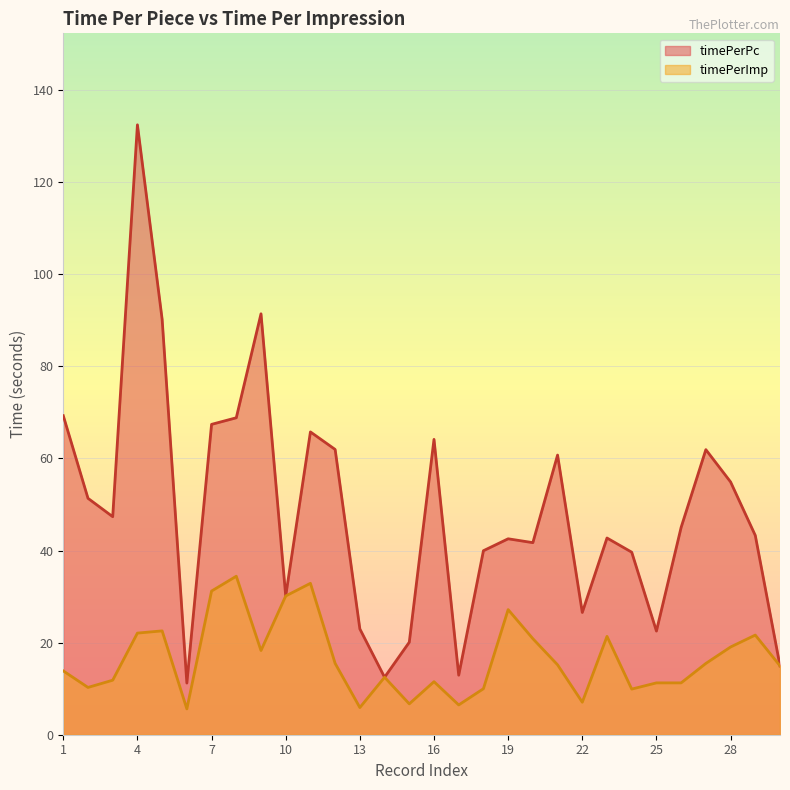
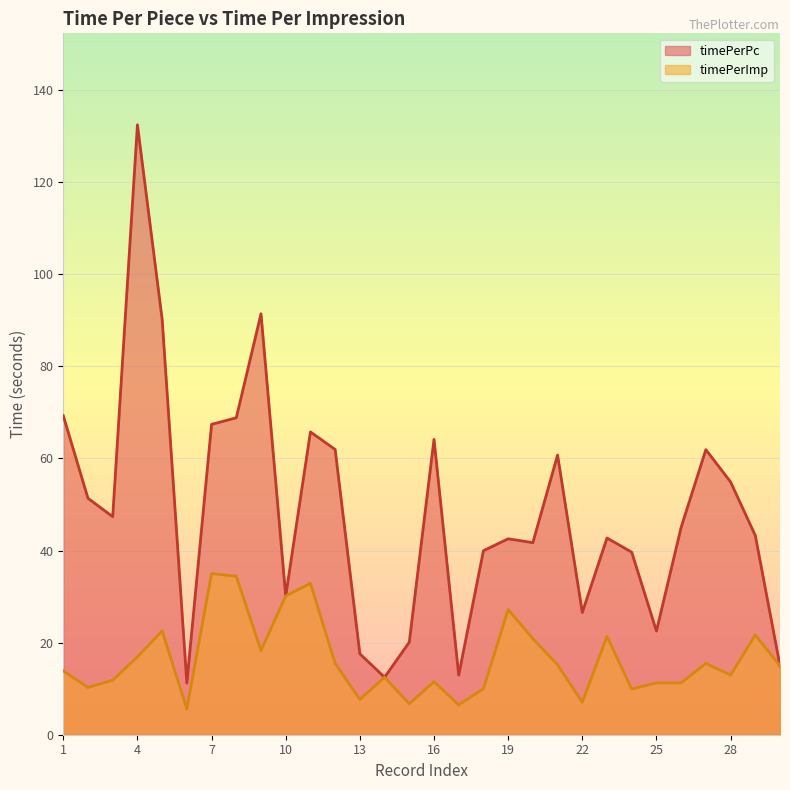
  {
    "timePerPc": {
      "1": 69,
      "4": 132,
      "7": 67,
-     "13": 23,
+     "13": 18,
      "16": 64,
      "19": 43,
      "22": 27,
      "25": 23,
      "28": 55
    },
    "timePerImp": {
      "1": 14,
-     "4": 22,
-     "7": 31,
-     "13": 6,
+     "4": 17,
+     "7": 35,
+     "13": 8,
      "16": 12,
      "19": 27,
      "22": 7,
      "25": 11,
-     "28": 19
+     "28": 13
    }
  }
